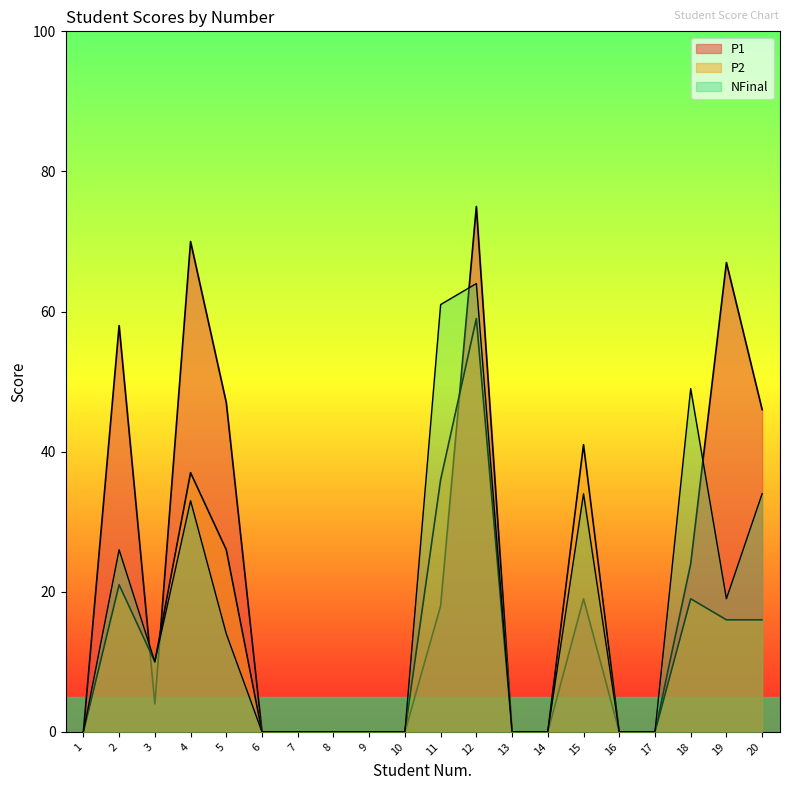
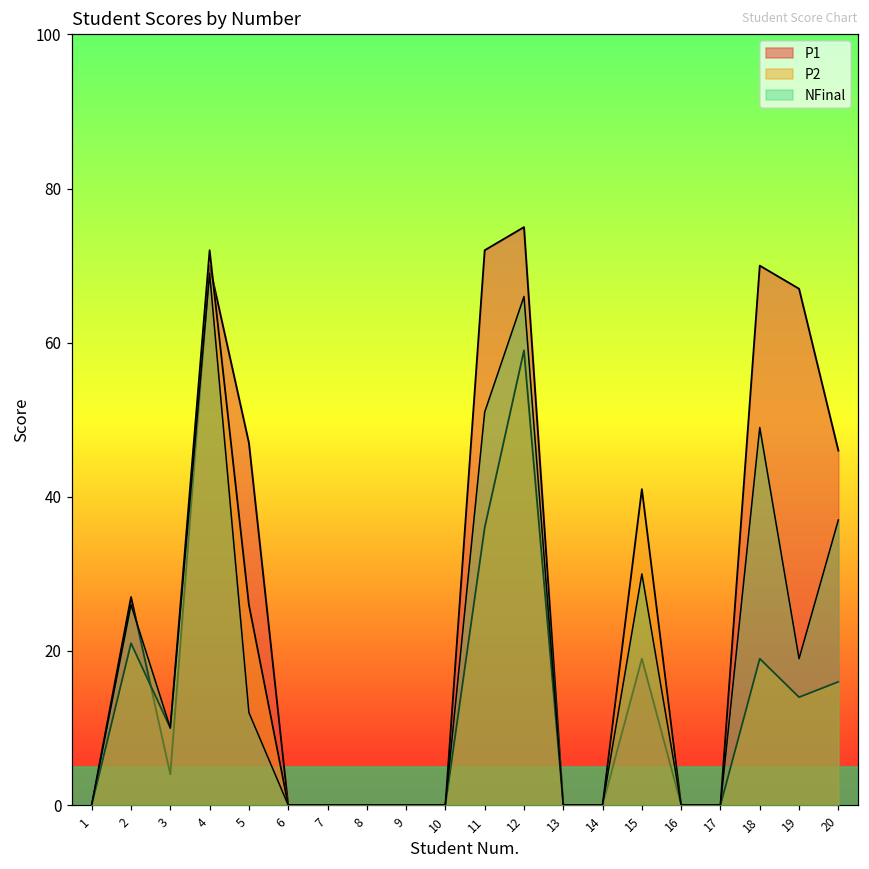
  {
    "P1": {
-     "2": 58,
+     "2": 27,
      "4": 70,
      "5": 47,
-     "11": 18,
+     "11": 72,
      "12": 75,
      "15": 19,
-     "18": 24,
+     "18": 70,
      "19": 67,
      "20": 46
    },
    "P2": {
      "2": 21,
-     "4": 37,
+     "4": 72,
      "5": 26,
      "11": 36,
      "12": 59,
      "15": 41,
      "18": 19,
-     "19": 16,
+     "19": 14,
      "20": 16
    },
    "NFinal": {
      "2": 26,
-     "4": 33,
-     "5": 14,
-     "11": 61,
-     "12": 64,
-     "15": 34,
+     "4": 69,
+     "5": 12,
+     "11": 51,
+     "12": 66,
+     "15": 30,
      "18": 49,
      "19": 19,
-     "20": 34
+     "20": 37
    }
  }
